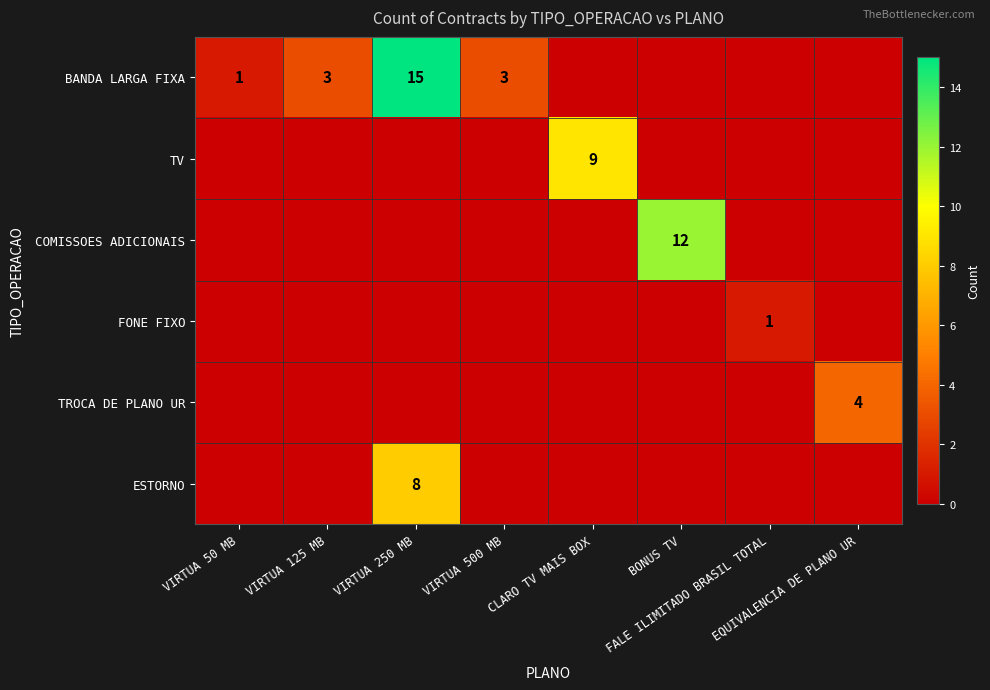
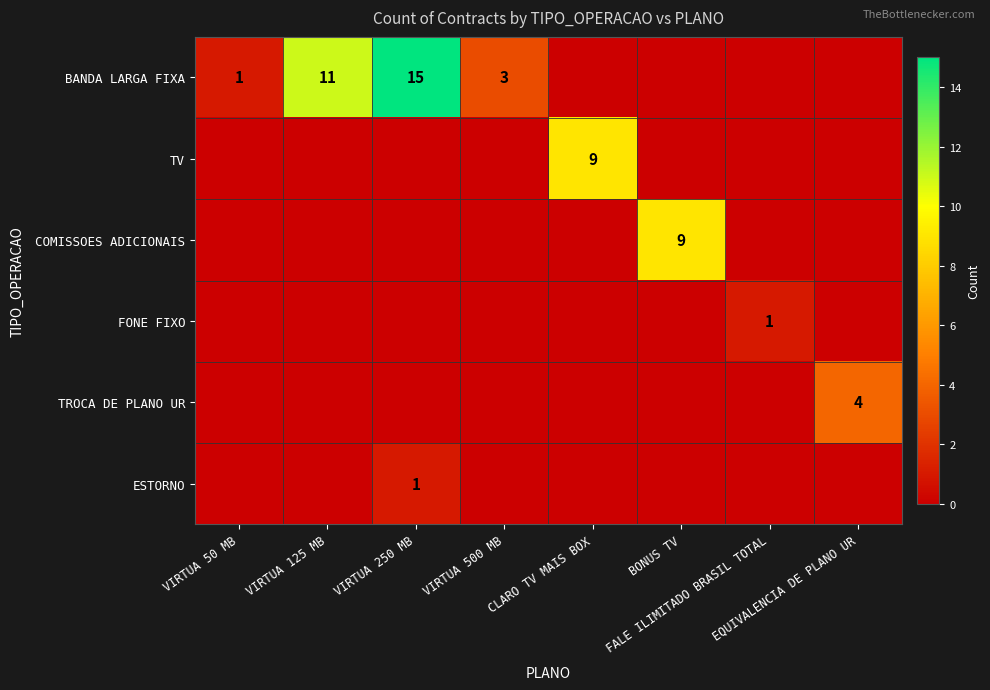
  {
    "BANDA LARGA FIXA": {
      "VIRTUA 50 MB": 1,
-     "VIRTUA 125 MB": 3,
+     "VIRTUA 125 MB": 11,
      "VIRTUA 250 MB": 15,
      "VIRTUA 500 MB": 3
    },
    "TV": {
      "CLARO TV MAIS BOX": 9
    },
    "COMISSOES ADICIONAIS": {
-     "BONUS TV": 12
+     "BONUS TV": 9
    },
    "FONE FIXO": {
      "FALE ILIMITADO BRASIL TOTAL": 1
    },
    "TROCA DE PLANO UR": {
      "EQUIVALENCIA DE PLANO UR": 4
    },
    "ESTORNO": {
-     "VIRTUA 250 MB": 8
+     "VIRTUA 250 MB": 1
    }
  }
